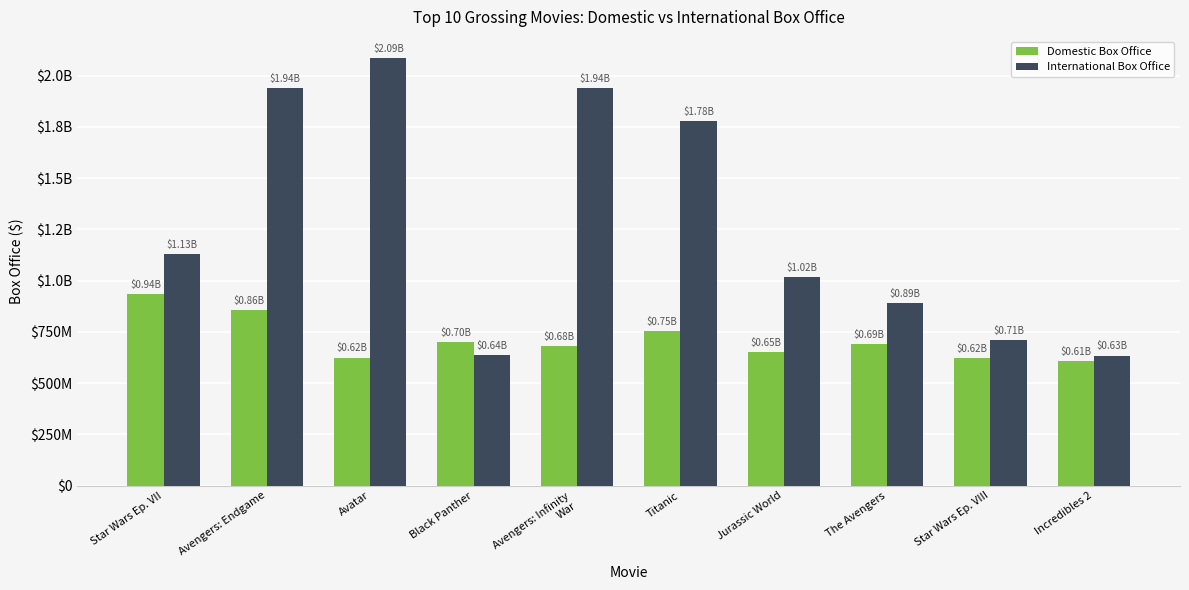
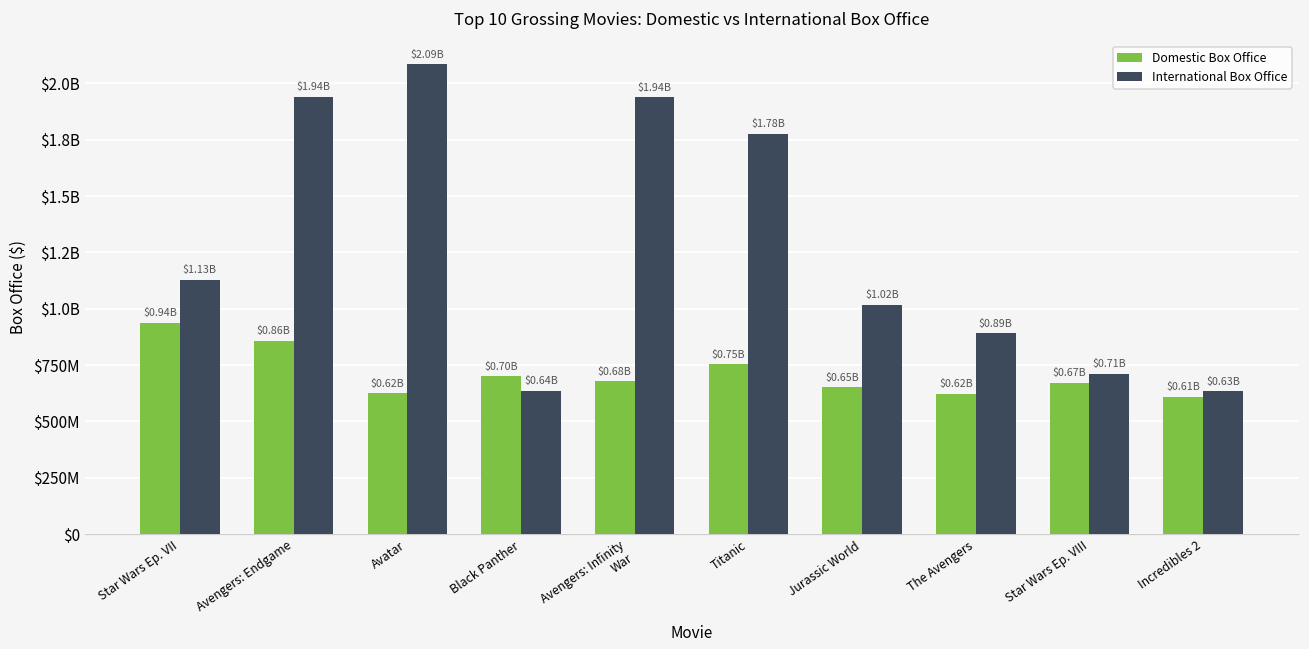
  {
    "Domestic Box Office": {
      "Star Wars Ep. VII": "$0.94B",
      "Avengers: Endgame": "$0.86B",
      "Avatar": "$0.62B",
      "Black Panther": "$0.70B",
      "Avengers: Infinity War": "$0.68B",
      "Titanic": "$0.75B",
      "Jurassic World": "$0.65B",
-     "The Avengers": "$0.69B",
-     "Star Wars Ep. VIII": "$0.62B",
+     "The Avengers": "$0.62B",
+     "Star Wars Ep. VIII": "$0.67B",
      "Incredibles 2": "$0.61B"
    },
    "International Box Office": {
      "Star Wars Ep. VII": "$1.13B",
      "Avengers: Endgame": "$1.94B",
      "Avatar": "$2.09B",
      "Black Panther": "$0.64B",
      "Avengers: Infinity War": "$1.94B",
      "Titanic": "$1.78B",
      "Jurassic World": "$1.02B",
      "The Avengers": "$0.89B",
      "Star Wars Ep. VIII": "$0.71B",
      "Incredibles 2": "$0.63B"
    }
  }
